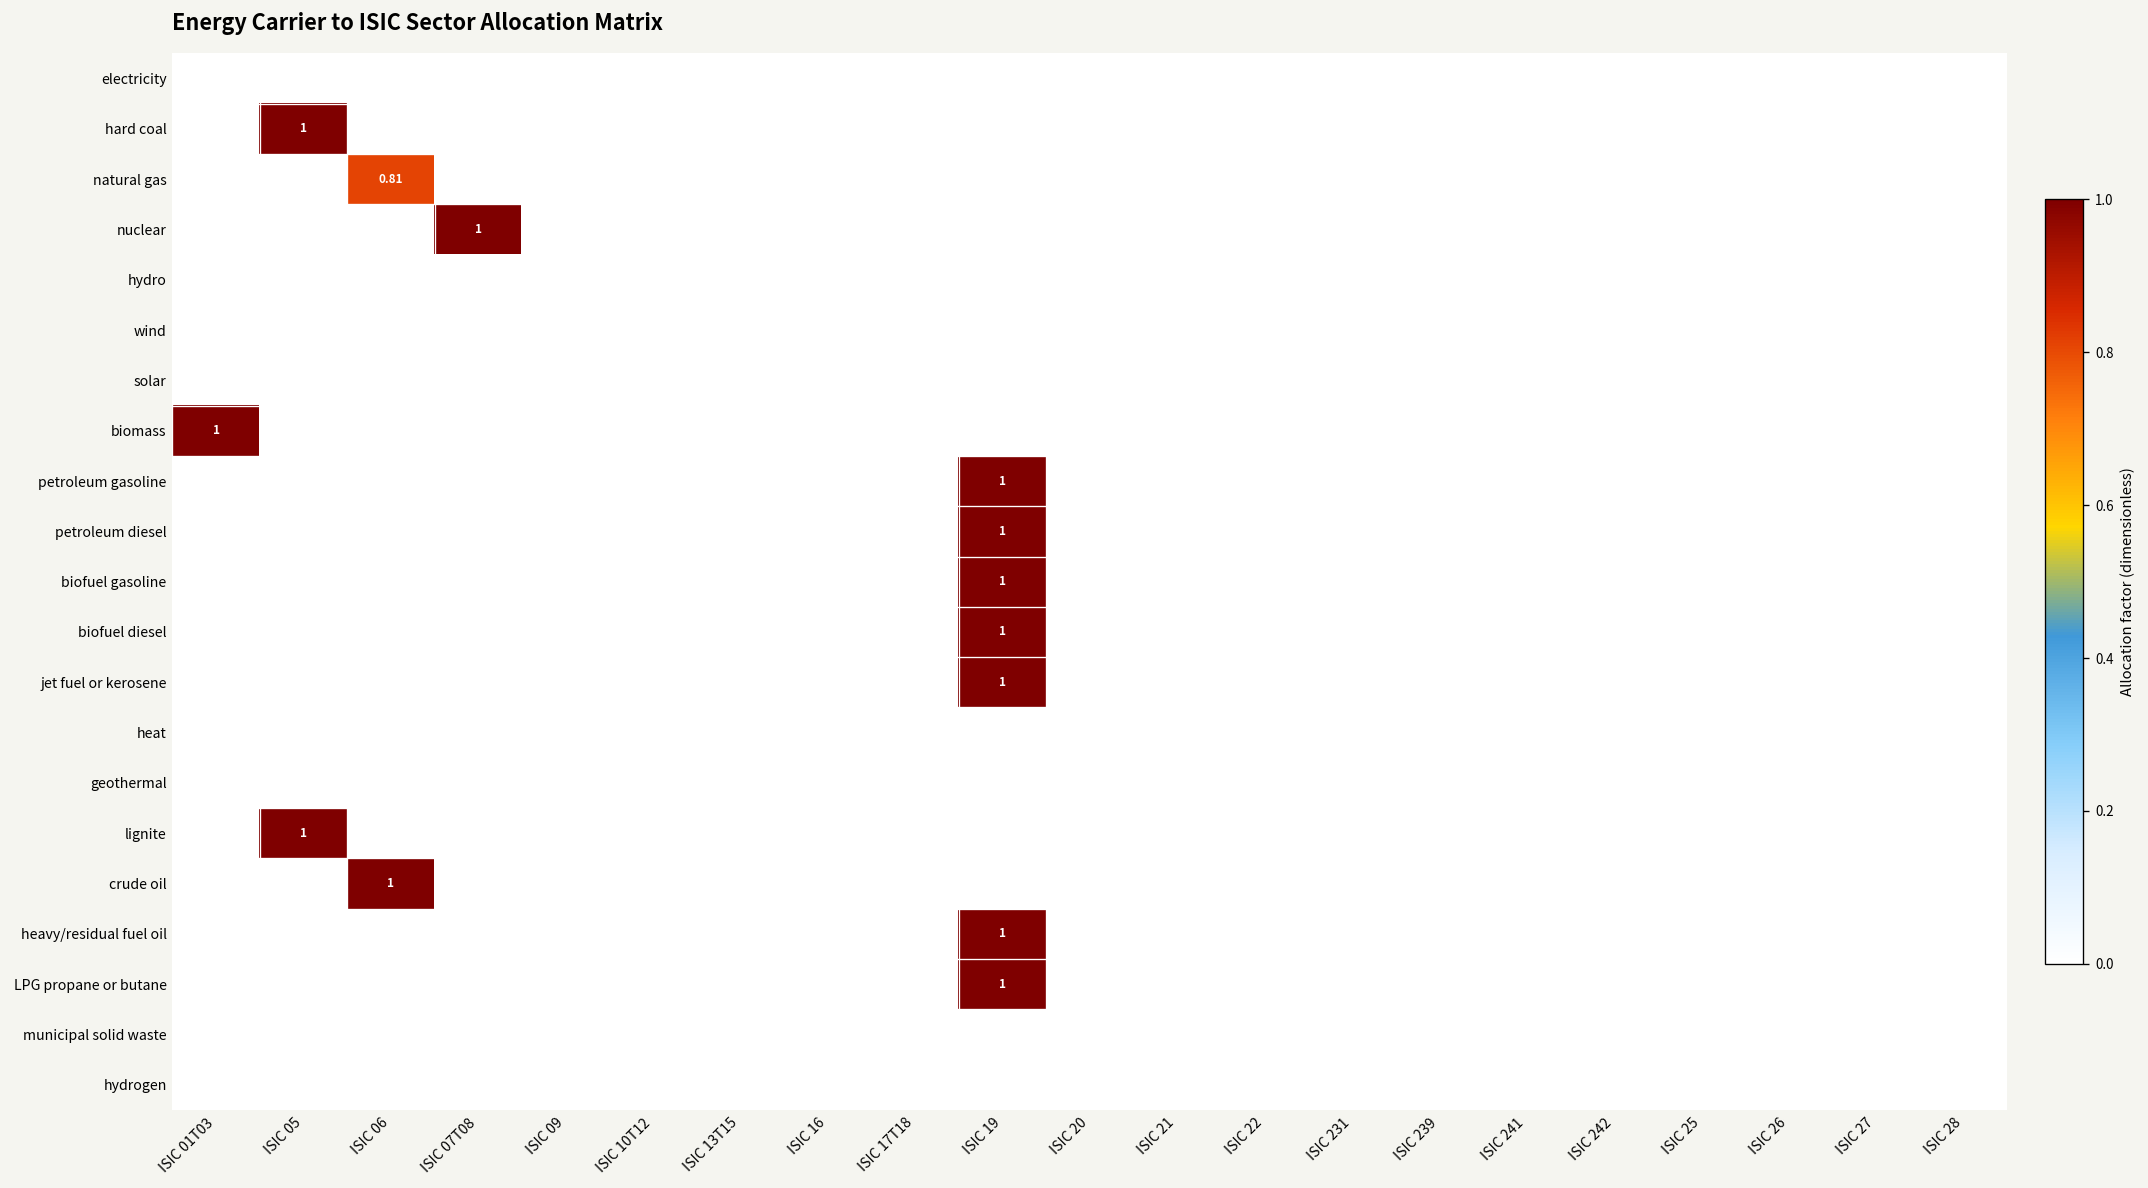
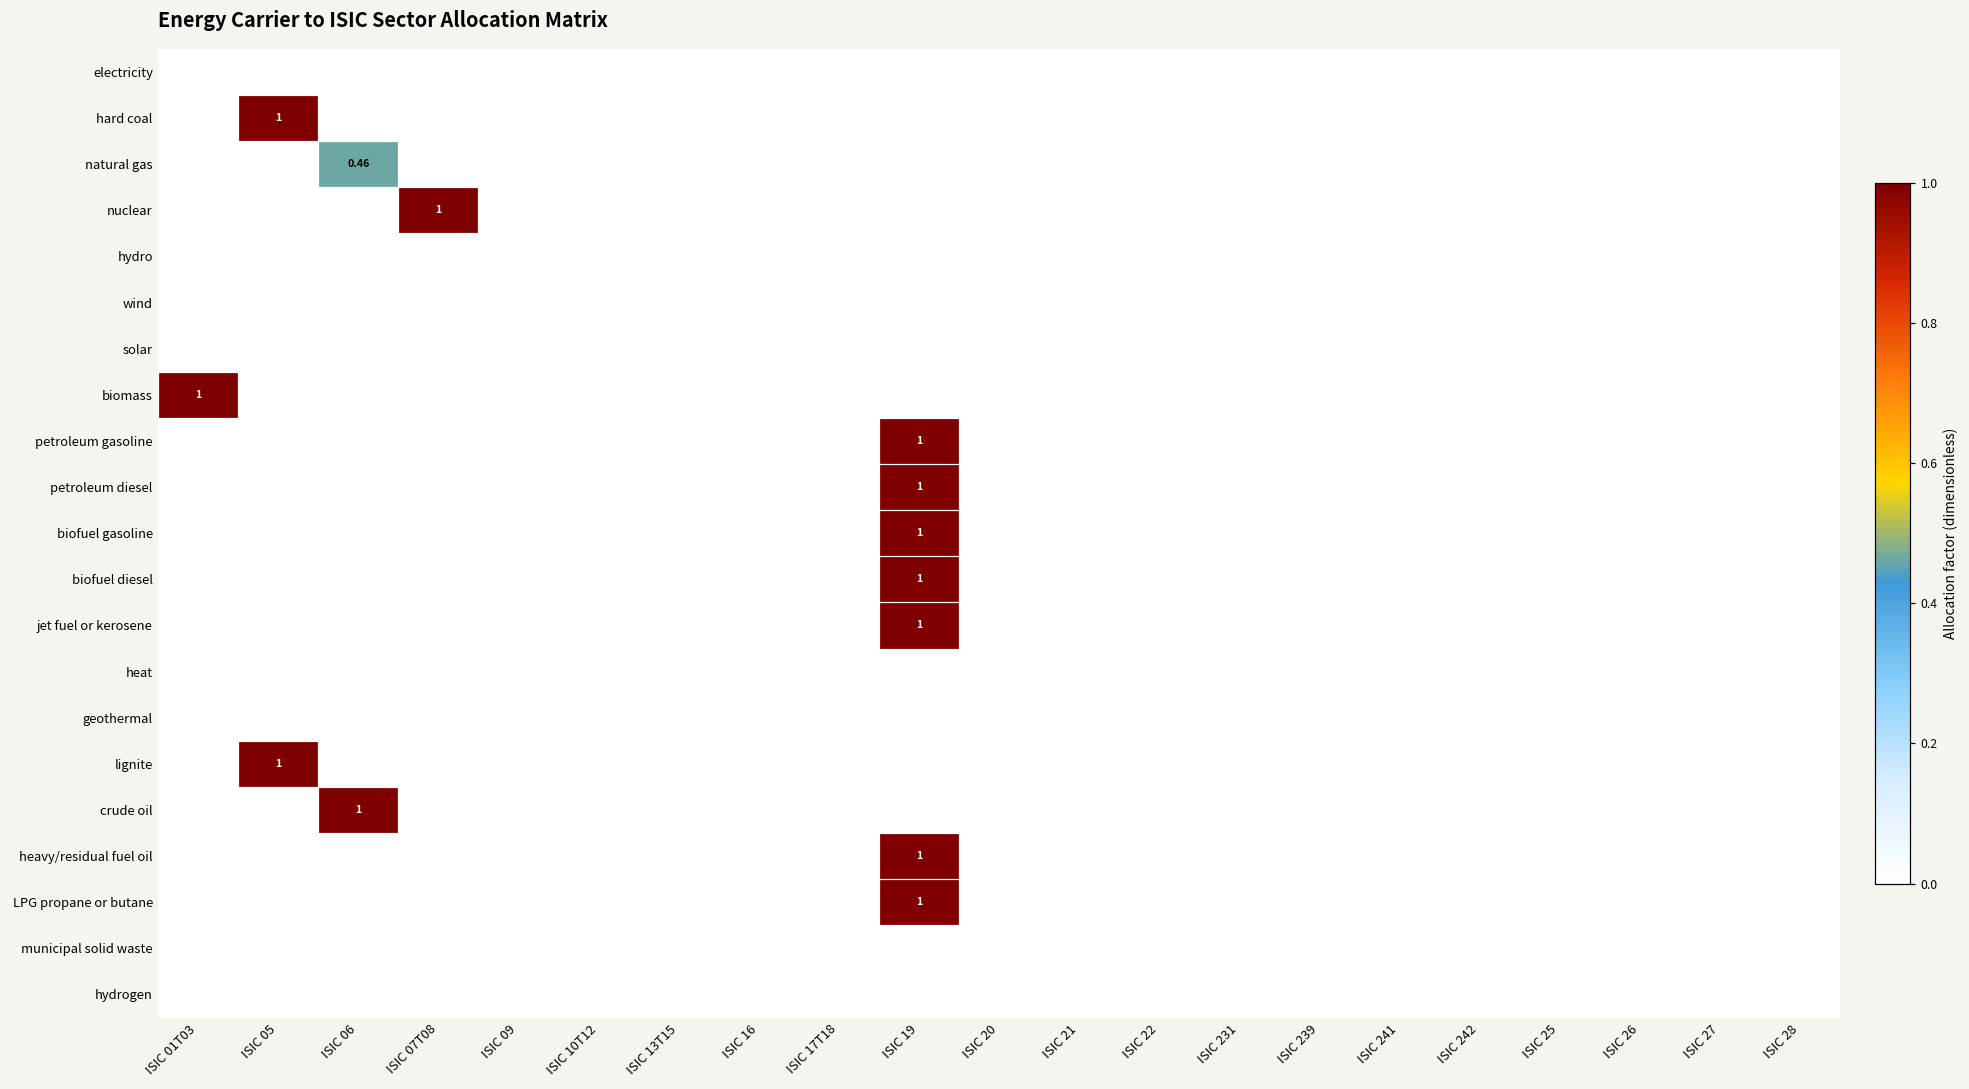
  {
    "hard coal": {
      "ISIC 05": 1
    },
    "natural gas": {
-     "ISIC 06": 0.81
+     "ISIC 06": 0.46
    },
    "nuclear": {
      "ISIC 07T08": 1
    },
    "biomass": {
      "ISIC 01T03": 1
    },
    "petroleum gasoline": {
      "ISIC 19": 1
    },
    "petroleum diesel": {
      "ISIC 19": 1
    },
    "biofuel gasoline": {
      "ISIC 19": 1
    },
    "biofuel diesel": {
      "ISIC 19": 1
    },
    "jet fuel or kerosene": {
      "ISIC 19": 1
    },
    "lignite": {
      "ISIC 05": 1
    },
    "crude oil": {
      "ISIC 06": 1
    },
    "heavy/residual fuel oil": {
      "ISIC 19": 1
    },
    "LPG propane or butane": {
      "ISIC 19": 1
    }
  }
